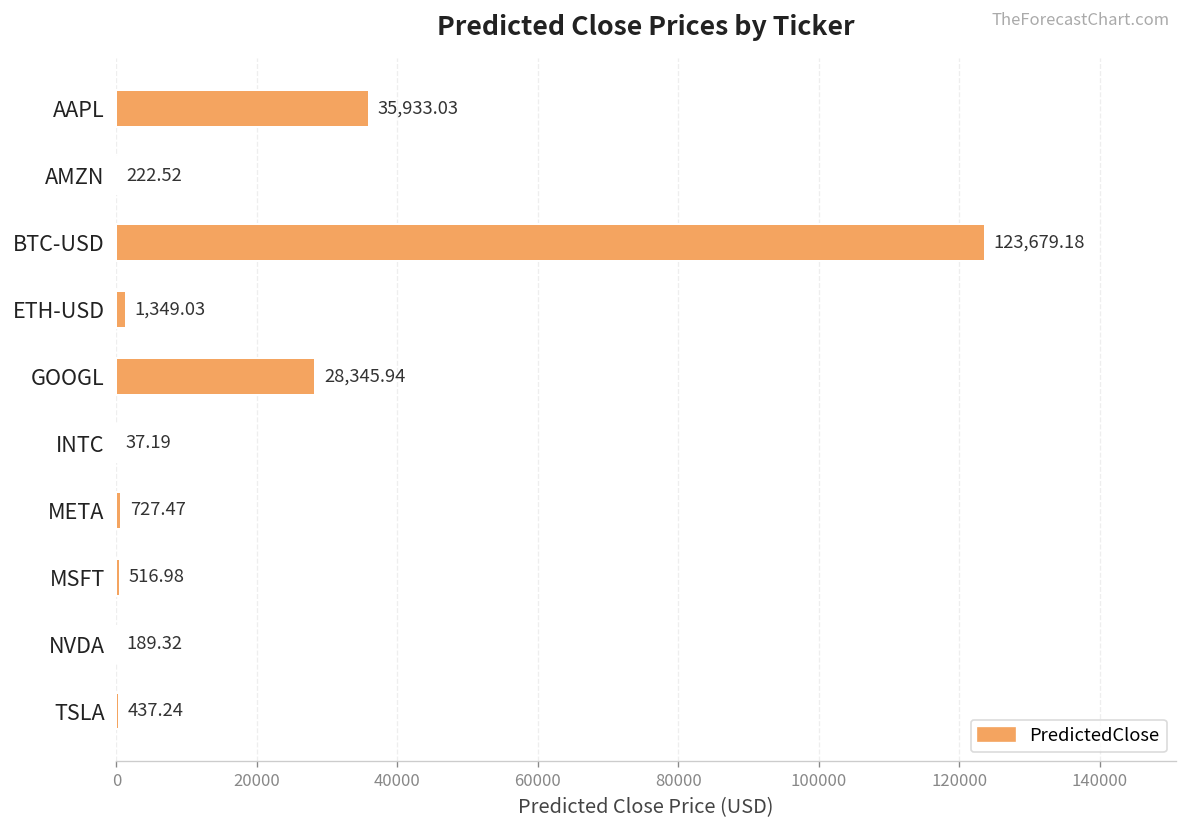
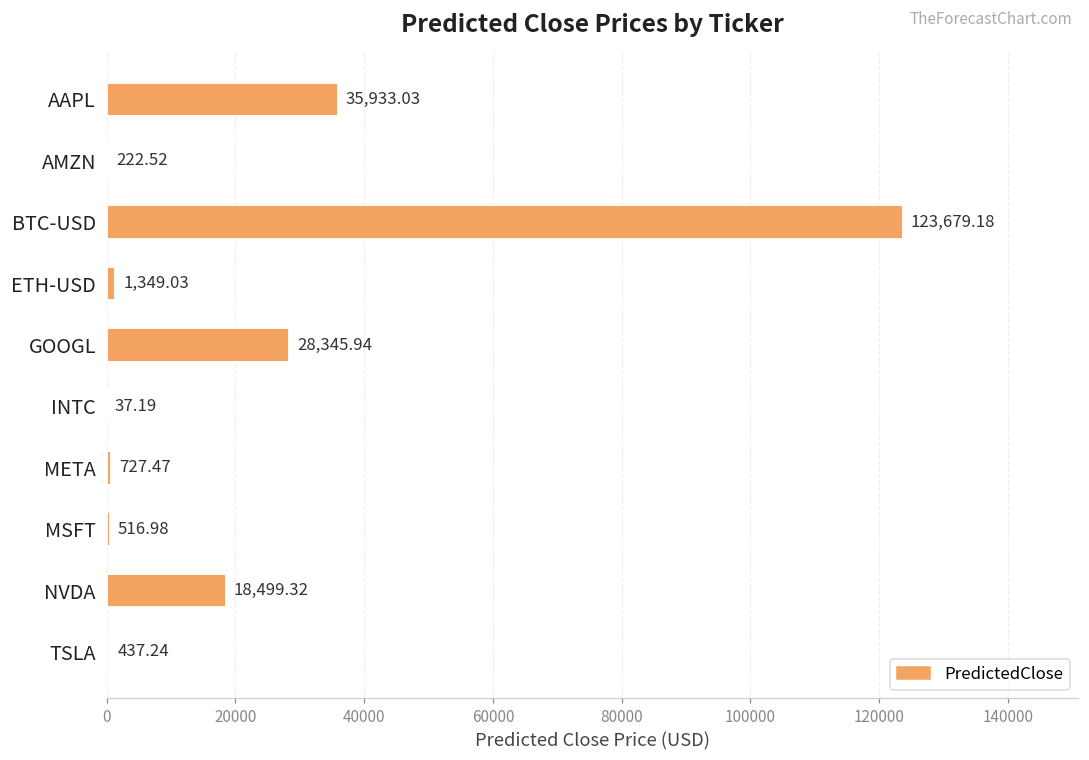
  {
    "AAPL": "35,933.03",
    "AMZN": "222.52",
    "BTC-USD": "123,679.18",
    "ETH-USD": "1,349.03",
    "GOOGL": "28,345.94",
    "INTC": "37.19",
    "META": "727.47",
    "MSFT": "516.98",
-   "NVDA": "189.32",
+   "NVDA": "18,499.32",
    "TSLA": "437.24"
  }
